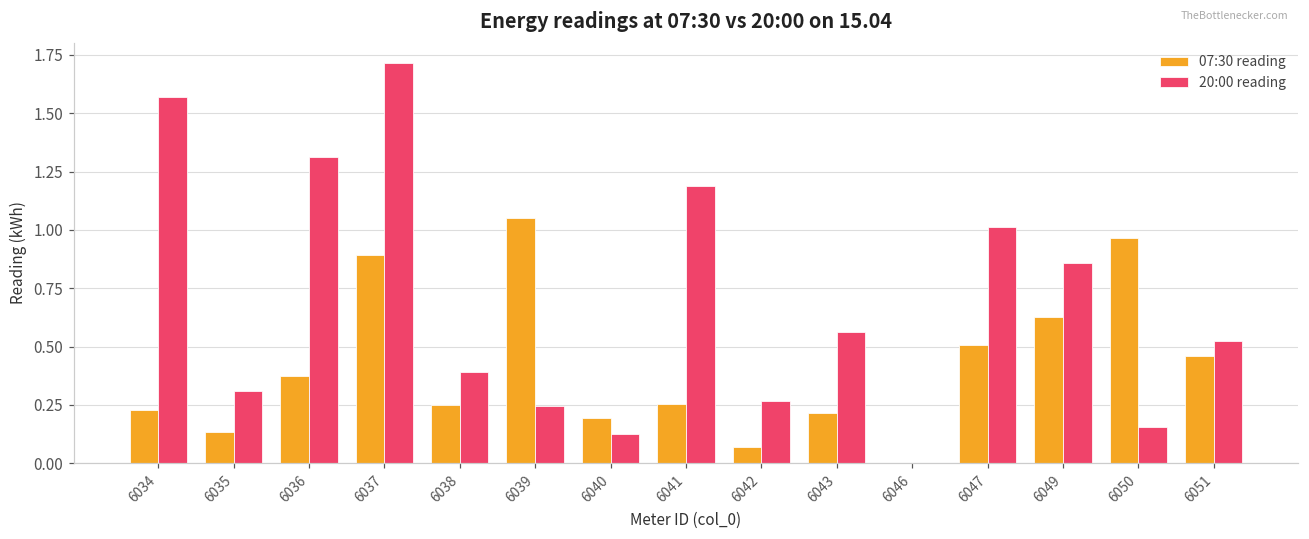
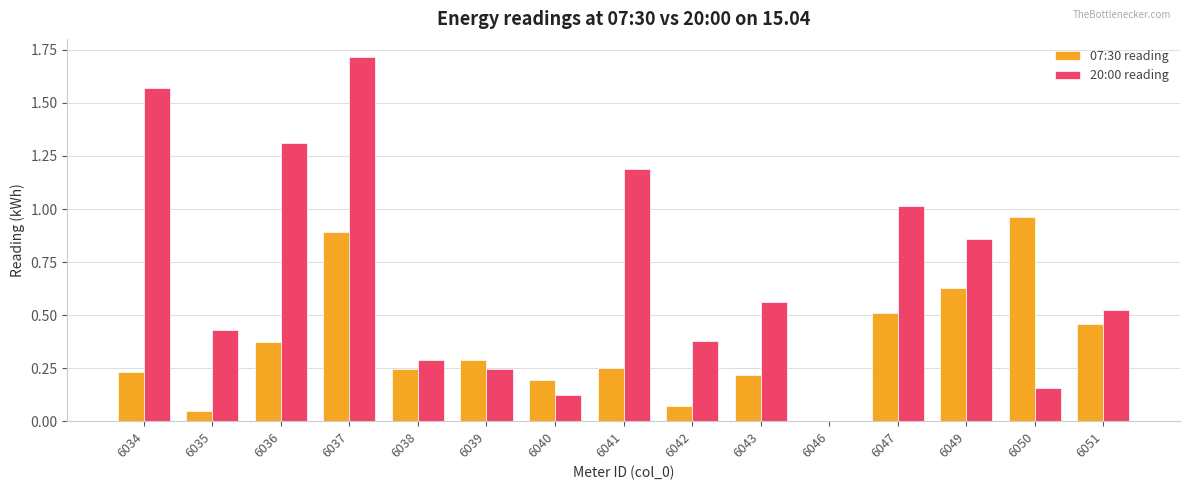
  {
    "07:30 reading": {
      "6034": 0.23,
-     "6035": 0.13,
+     "6035": 0.05,
      "6036": 0.37,
      "6037": 0.89,
      "6038": 0.25,
-     "6039": 1.05,
+     "6039": 0.29,
      "6040": 0.20,
      "6041": 0.25,
      "6042": 0.07,
      "6043": 0.22,
      "6046": 0.00,
      "6047": 0.51,
      "6049": 0.63,
      "6050": 0.96,
      "6051": 0.46
    },
    "20:00 reading": {
      "6034": 1.57,
-     "6035": 0.31,
+     "6035": 0.43,
      "6036": 1.31,
      "6037": 1.72,
-     "6038": 0.39,
+     "6038": 0.29,
      "6039": 0.25,
      "6040": 0.12,
      "6041": 1.19,
-     "6042": 0.27,
+     "6042": 0.38,
      "6043": 0.56,
      "6046": 0.00,
      "6047": 1.01,
      "6049": 0.86,
      "6050": 0.16,
      "6051": 0.52
    }
  }
